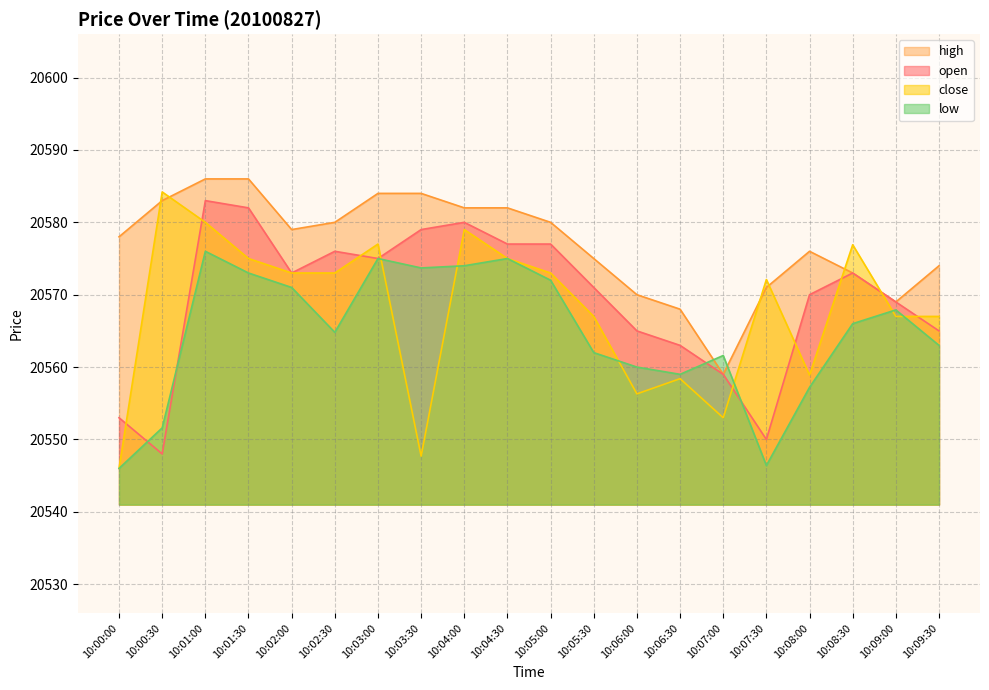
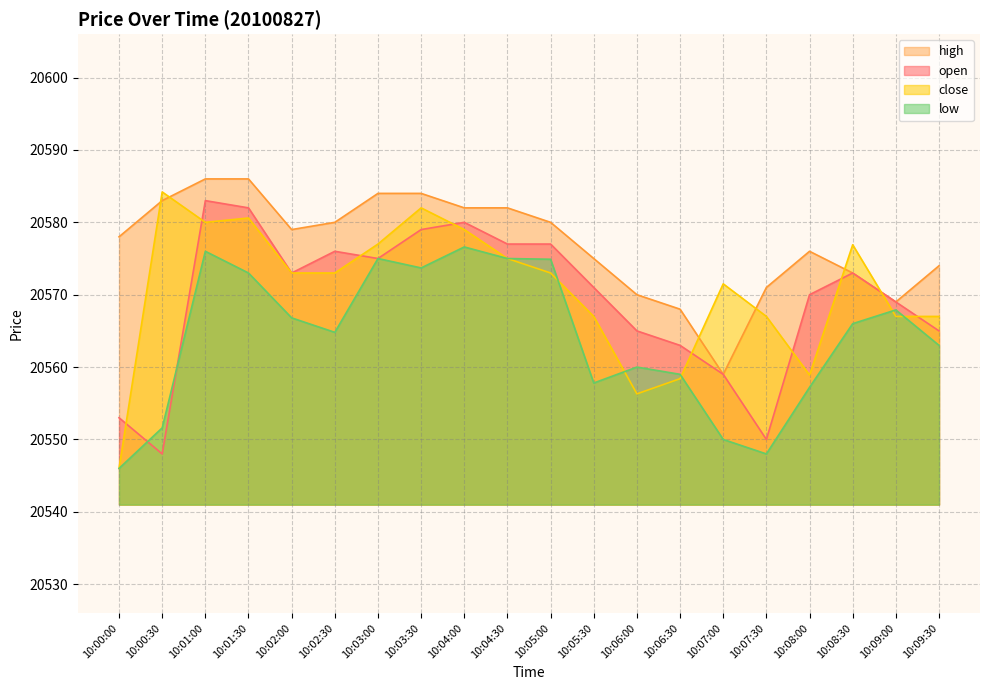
  {
    "close": {
      "10:00:30": 20584,
      "10:01:00": 20580,
-     "10:01:30": 20575,
+     "10:01:30": 20581,
      "10:02:30": 20573,
      "10:03:00": 20577,
-     "10:03:30": 20548,
+     "10:03:30": 20582,
      "10:04:00": 20579,
      "10:05:00": 20573,
      "10:05:30": 20567,
      "10:06:00": 20556,
      "10:06:30": 20558,
-     "10:07:00": 20553,
-     "10:07:30": 20572,
+     "10:07:00": 20572,
+     "10:07:30": 20567,
      "10:08:00": 20559,
      "10:08:30": 20577,
      "10:09:00": 20567,
      "10:09:30": 20567
    },
    "low": {
      "10:00:30": 20552,
      "10:01:00": 20576,
      "10:01:30": 20573,
-     "10:02:00": 20571,
+     "10:02:00": 20567,
      "10:02:30": 20565,
      "10:03:30": 20574,
-     "10:04:00": 20574,
-     "10:05:00": 20572,
-     "10:05:30": 20562,
+     "10:04:00": 20577,
+     "10:05:00": 20575,
+     "10:05:30": 20558,
      "10:06:00": 20560,
      "10:06:30": 20559,
-     "10:07:00": 20562,
-     "10:07:30": 20546,
+     "10:07:00": 20550,
+     "10:07:30": 20548,
      "10:08:00": 20557,
      "10:08:30": 20566,
      "10:09:00": 20568,
      "10:09:30": 20563
    }
  }
